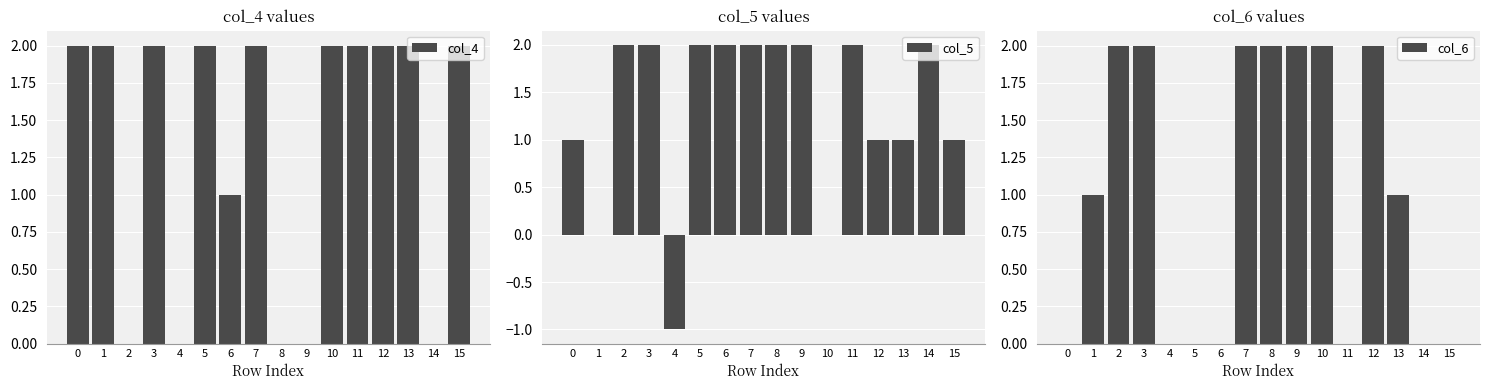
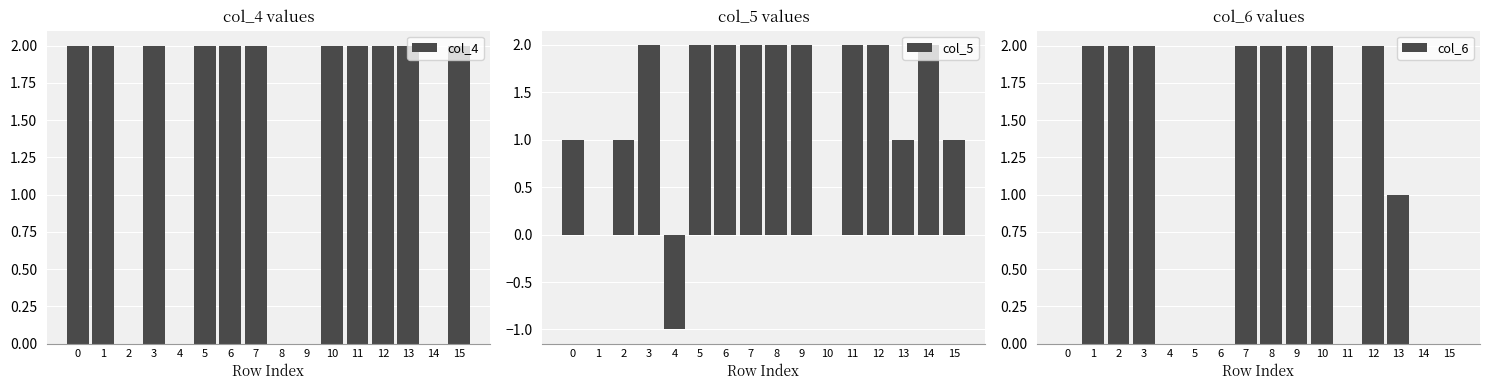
  {
    "col_4 values": {
      "0": 2,
      "1": 2,
      "2": 0,
      "3": 2,
      "4": 0,
      "5": 2,
-     "6": 1,
+     "6": 2,
      "7": 2,
      "8": 0,
      "9": 0,
      "10": 2,
      "11": 2,
      "12": 2,
      "14": 0
    },
    "col_5 values": {
      "0": 1,
      "1": 0,
-     "2": 2,
+     "2": 1,
      "3": 2,
      "4": -1,
      "5": 2,
      "6": 2,
      "7": 2,
      "8": 2,
      "9": 2,
      "10": 0,
      "11": 2,
-     "12": 1,
+     "12": 2,
      "13": 1,
      "15": 1
    },
    "col_6 values": {
      "0": 0,
-     "1": 1,
+     "1": 2,
      "2": 2,
      "3": 2,
      "4": 0,
      "5": 0,
      "6": 0,
      "7": 2,
      "8": 2,
      "9": 2,
      "10": 2,
      "11": 0,
      "12": 2,
      "13": 1,
      "14": 0,
      "15": 0
    }
  }
